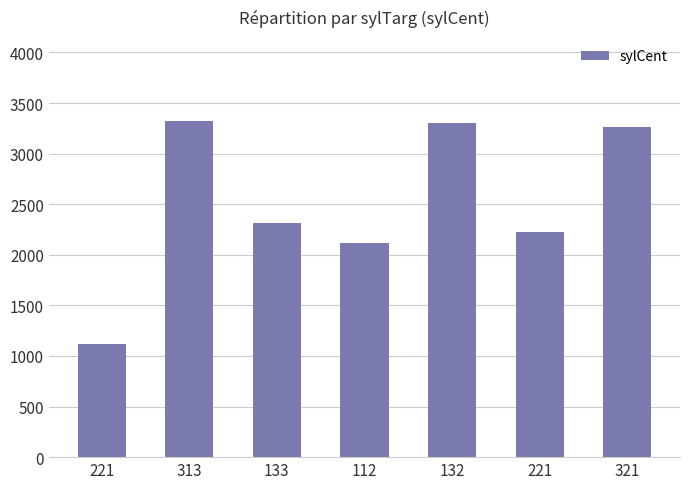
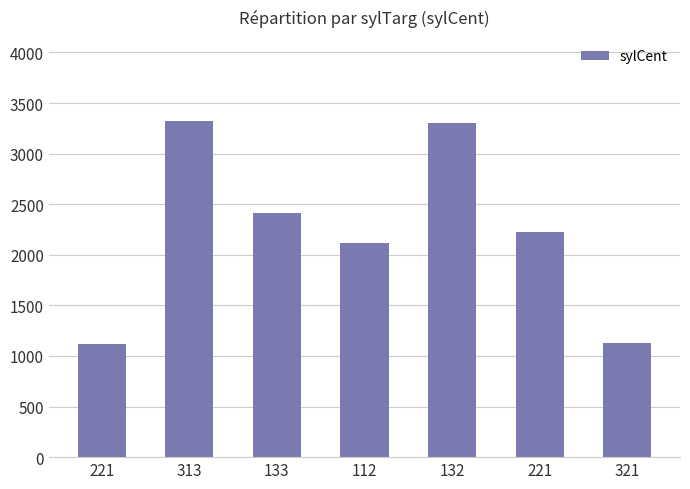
  {
    "313": 3320,
-   "133": 2310,
+   "133": 2410,
    "112": 2120,
    "132": 3310,
-   "321": 3260
+   "321": 1130
  }
